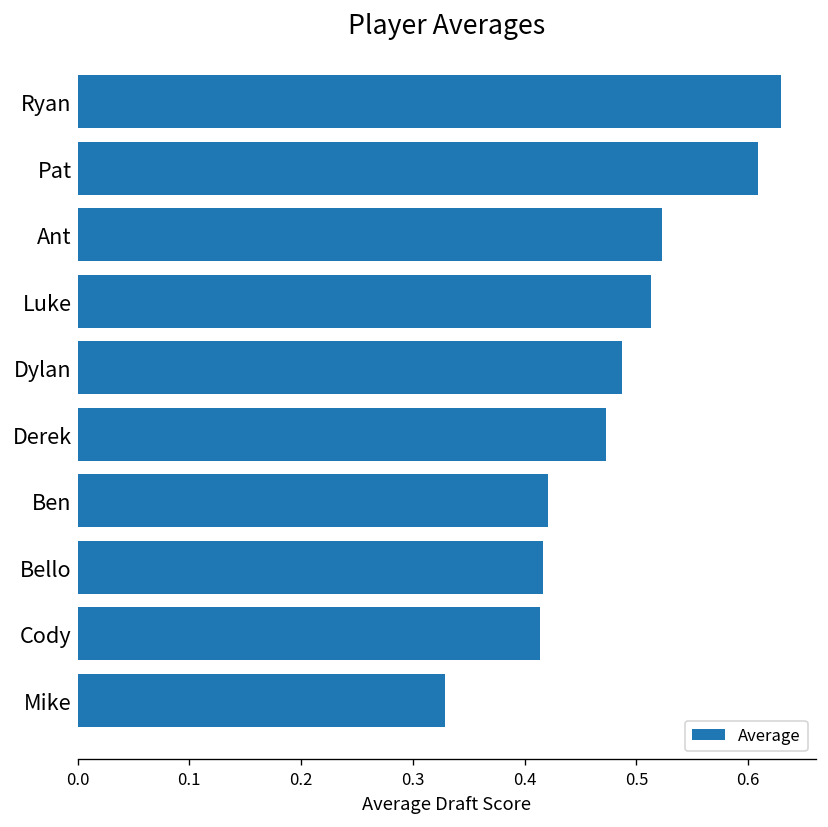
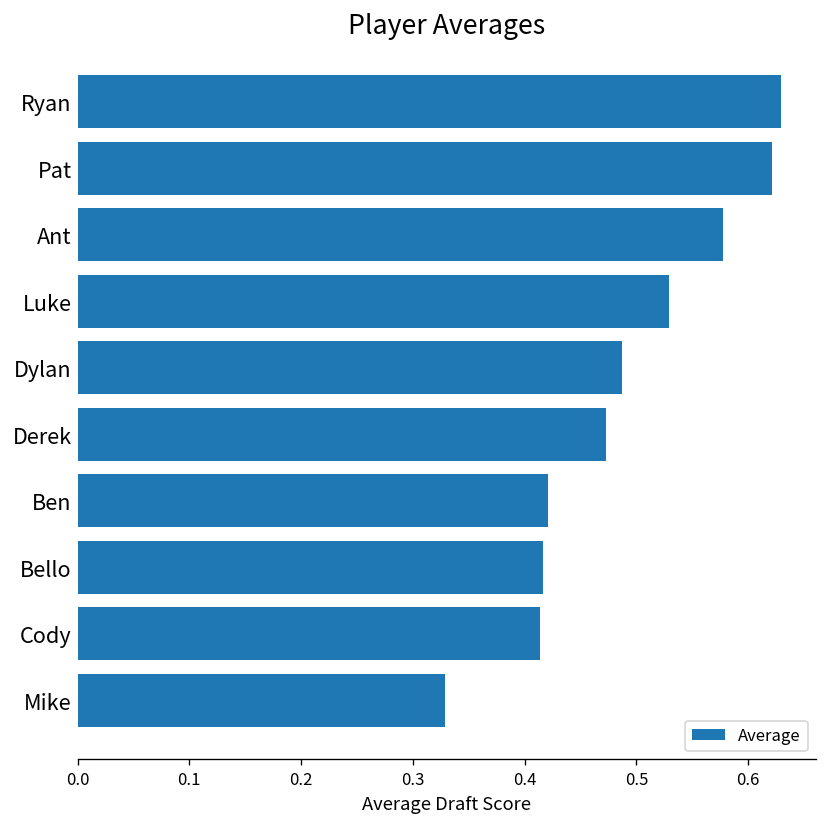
  {
    "Ryan": 0.63,
-   "Pat": 0.61,
-   "Ant": 0.52,
-   "Luke": 0.51,
+   "Pat": 0.62,
+   "Ant": 0.58,
+   "Luke": 0.53,
    "Dylan": 0.49,
    "Derek": 0.47,
    "Ben": 0.42,
    "Bello": 0.42,
    "Cody": 0.41,
    "Mike": 0.33
  }
